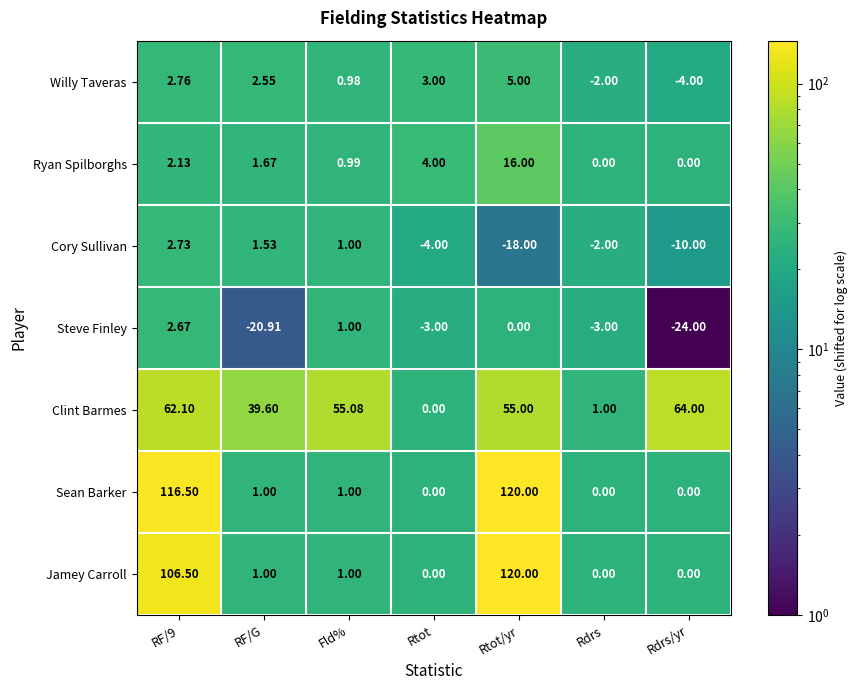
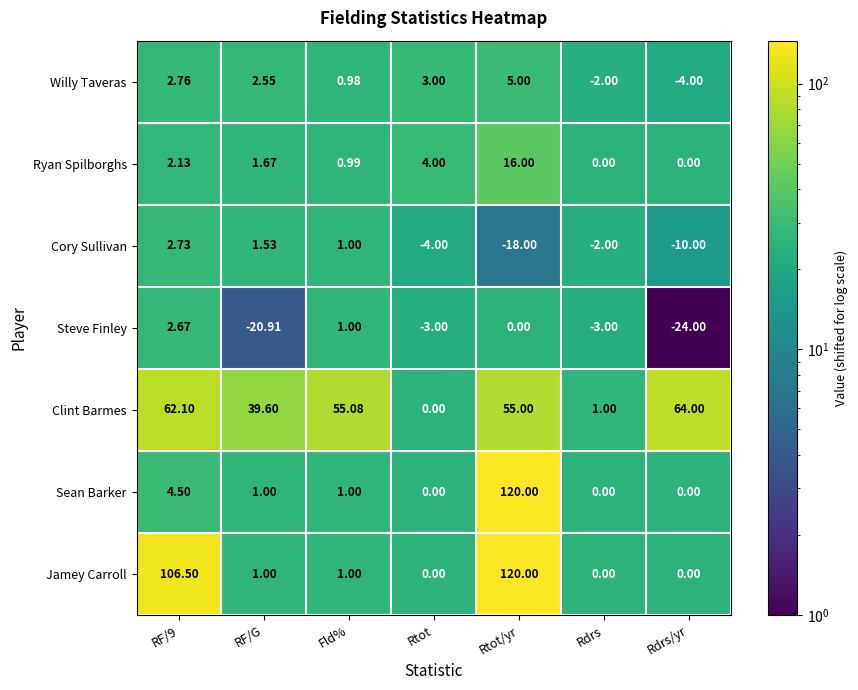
  {
    "Willy Taveras": {
      "RF/9": 2.76,
      "RF/G": 2.55,
      "Fld%": 0.98,
      "Rtot": 3.00,
      "Rtot/yr": 5.00,
      "Rdrs": -2.00,
      "Rdrs/yr": -4.00
    },
    "Ryan Spilborghs": {
      "RF/9": 2.13,
      "RF/G": 1.67,
      "Fld%": 0.99,
      "Rtot": 4.00,
      "Rtot/yr": 16.00,
      "Rdrs": 0.00,
      "Rdrs/yr": 0.00
    },
    "Cory Sullivan": {
      "RF/9": 2.73,
      "RF/G": 1.53,
      "Fld%": 1.00,
      "Rtot": -4.00,
      "Rtot/yr": -18.00,
      "Rdrs": -2.00,
      "Rdrs/yr": -10.00
    },
    "Steve Finley": {
      "RF/9": 2.67,
      "RF/G": -20.91,
      "Fld%": 1.00,
      "Rtot": -3.00,
      "Rtot/yr": 0.00,
      "Rdrs": -3.00,
      "Rdrs/yr": -24.00
    },
    "Clint Barmes": {
      "RF/9": 62.10,
      "RF/G": 39.60,
      "Fld%": 55.08,
      "Rtot": 0.00,
      "Rtot/yr": 55.00,
      "Rdrs": 1.00,
      "Rdrs/yr": 64.00
    },
    "Sean Barker": {
-     "RF/9": 116.50,
+     "RF/9": 4.50,
      "RF/G": 1.00,
      "Fld%": 1.00,
      "Rtot": 0.00,
      "Rtot/yr": 120.00,
      "Rdrs": 0.00,
      "Rdrs/yr": 0.00
    },
    "Jamey Carroll": {
      "RF/9": 106.50,
      "RF/G": 1.00,
      "Fld%": 1.00,
      "Rtot": 0.00,
      "Rtot/yr": 120.00,
      "Rdrs": 0.00,
      "Rdrs/yr": 0.00
    }
  }
